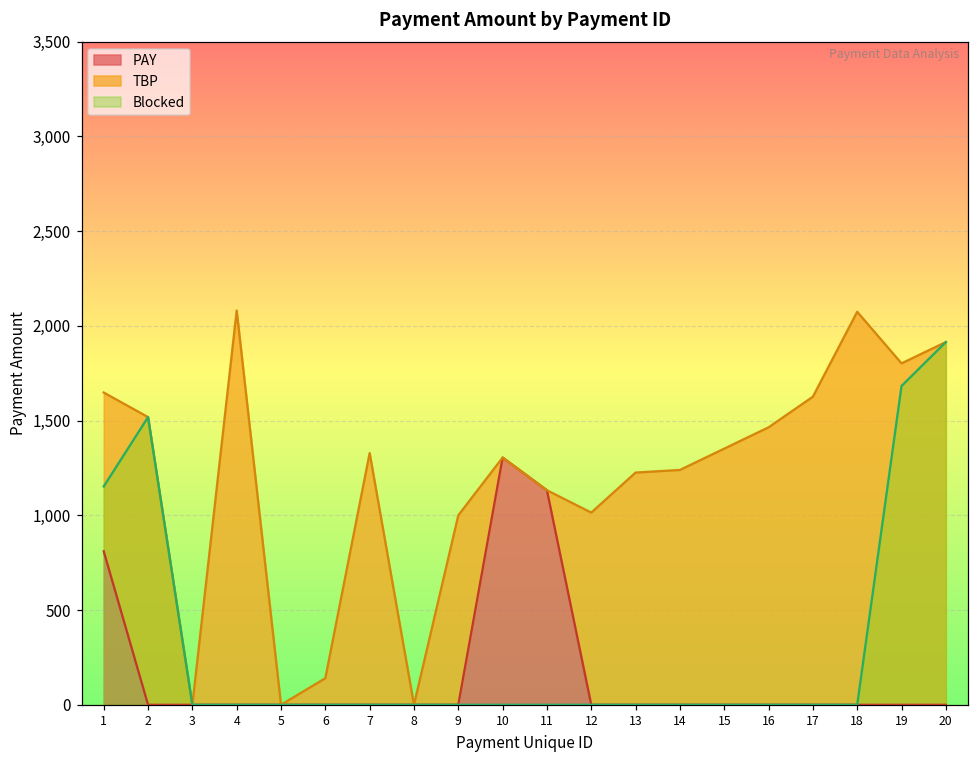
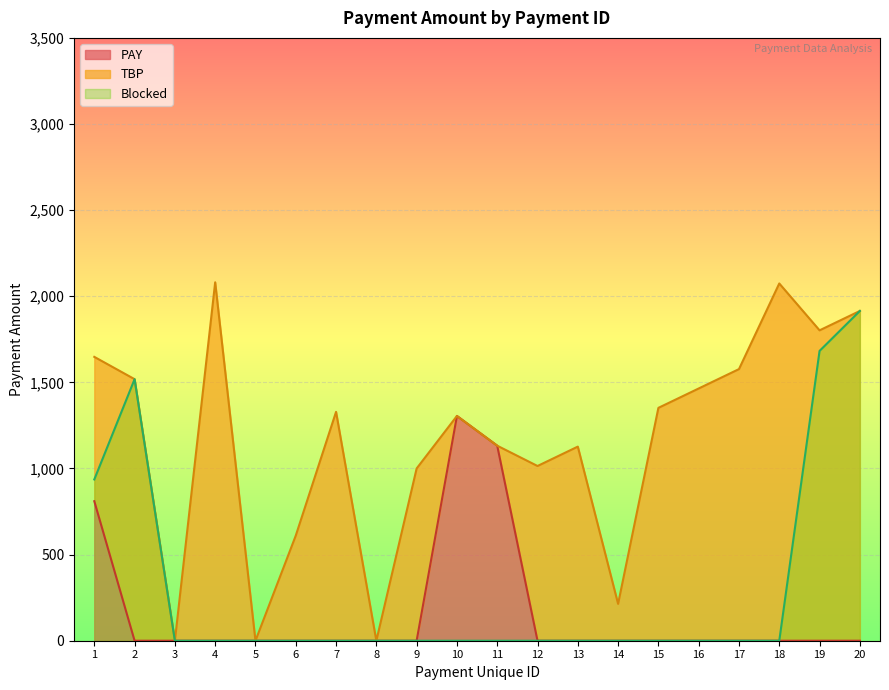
  {
    "PAY": {
      "1": "810",
      "2": "0",
      "19": "0",
      "20": "0"
    },
    "TBP": {
      "1": "840",
      "4": "2,080",
-     "6": "140",
+     "6": "610",
      "7": "1,330",
      "9": "1,000",
      "12": "1,010",
-     "13": "1,230",
-     "14": "1,240",
+     "13": "1,130",
+     "14": "210",
      "15": "1,350",
      "16": "1,460",
-     "17": "1,630",
+     "17": "1,580",
      "18": "2,070",
      "19": "1,800"
    },
    "Blocked": {
-     "1": "1,150",
+     "1": "940",
      "10": "0",
      "11": "0",
      "19": "1,680"
    }
  }
